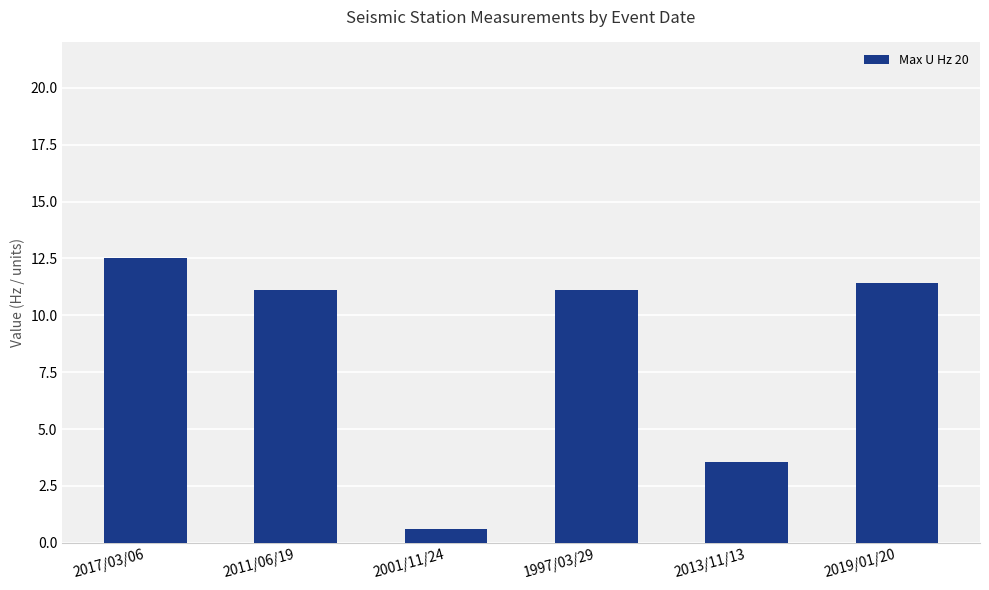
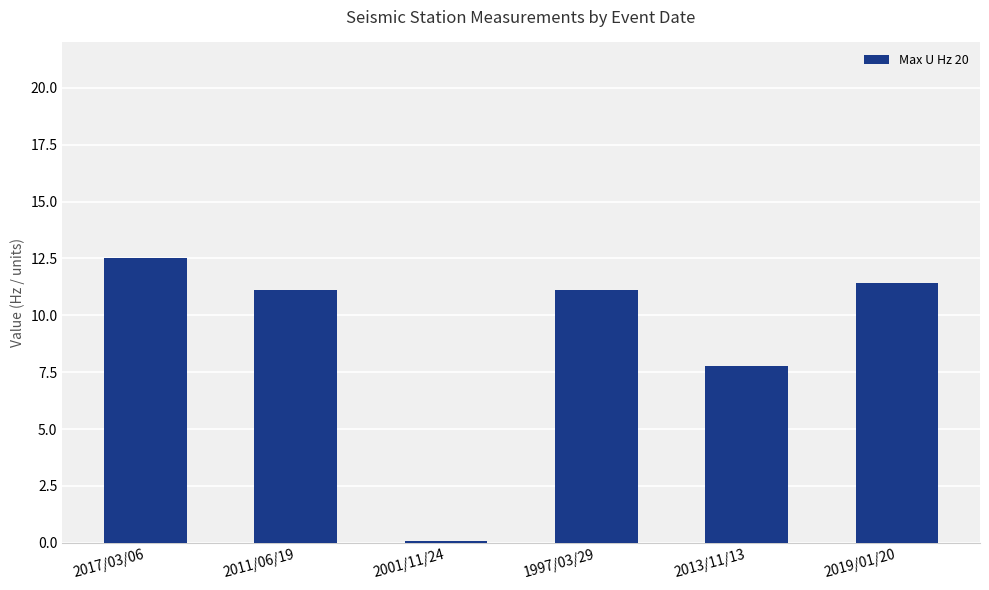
  {
    "2017/03/06": 12.5,
    "2011/06/19": 11.1,
-   "2001/11/24": 0.6,
+   "2001/11/24": 0.1,
    "1997/03/29": 11.1,
-   "2013/11/13": 3.5,
+   "2013/11/13": 7.8,
    "2019/01/20": 11.4
  }
